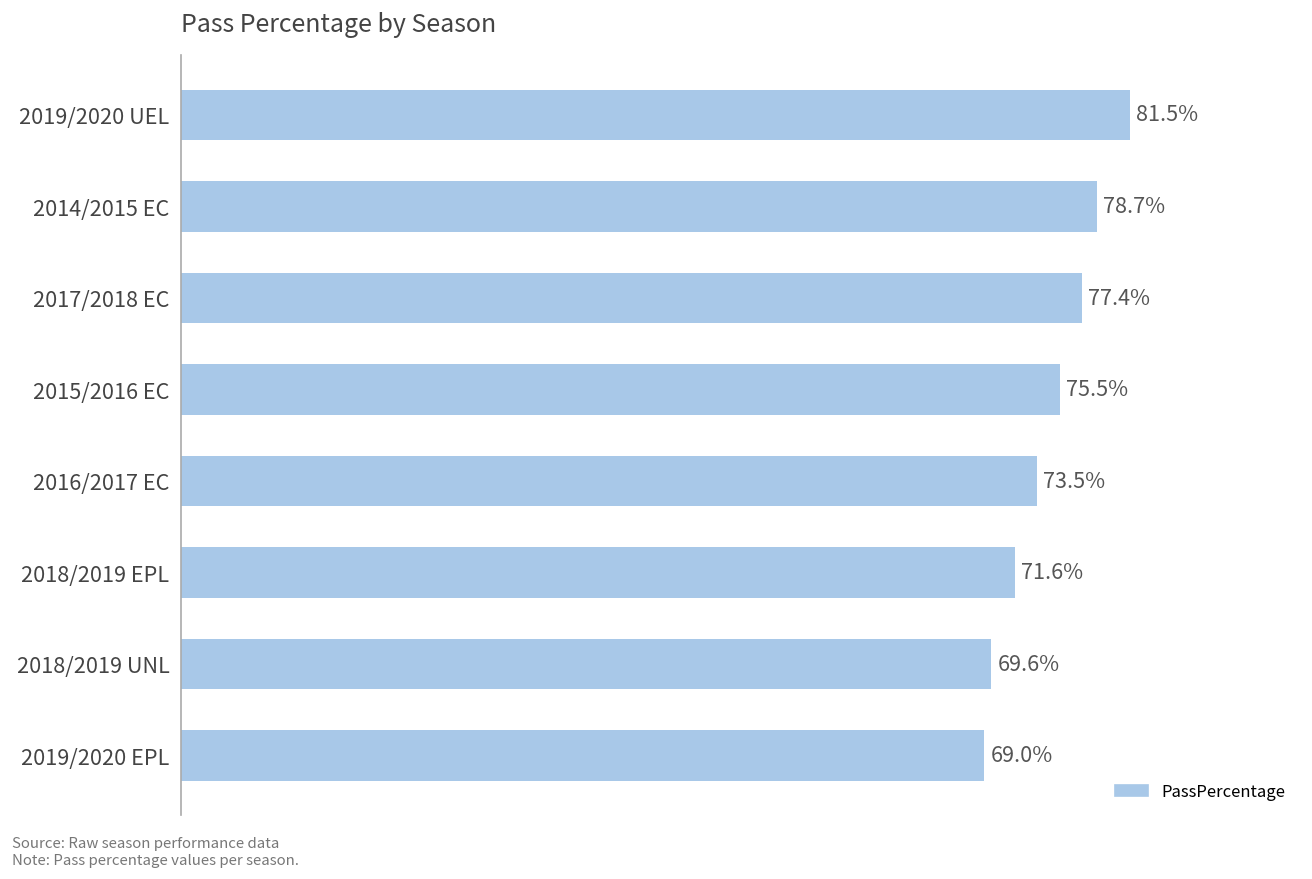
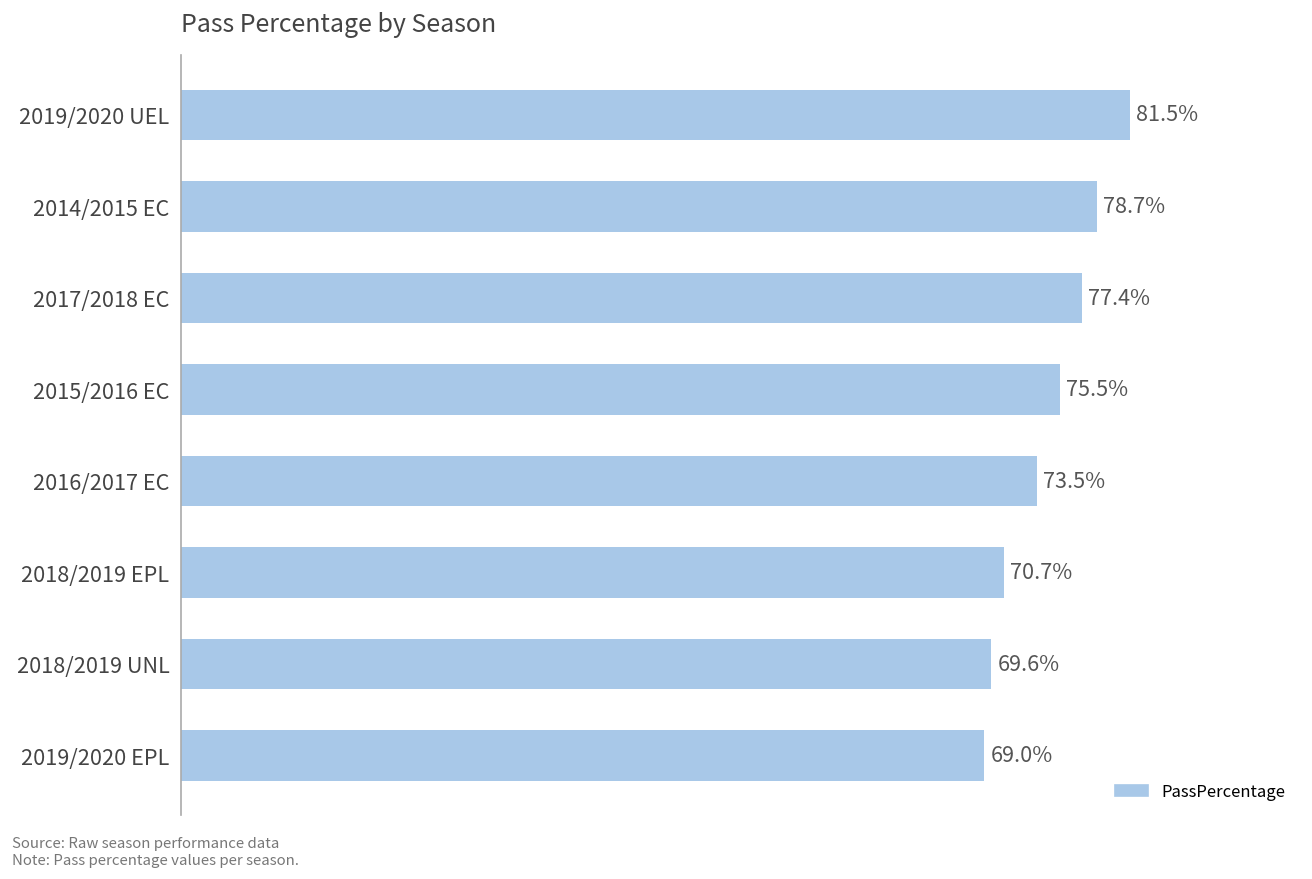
  {
    "2019/2020 UEL": "81.5%",
    "2014/2015 EC": "78.7%",
    "2017/2018 EC": "77.4%",
    "2015/2016 EC": "75.5%",
    "2016/2017 EC": "73.5%",
-   "2018/2019 EPL": "71.6%",
+   "2018/2019 EPL": "70.7%",
    "2018/2019 UNL": "69.6%",
    "2019/2020 EPL": "69.0%"
  }
